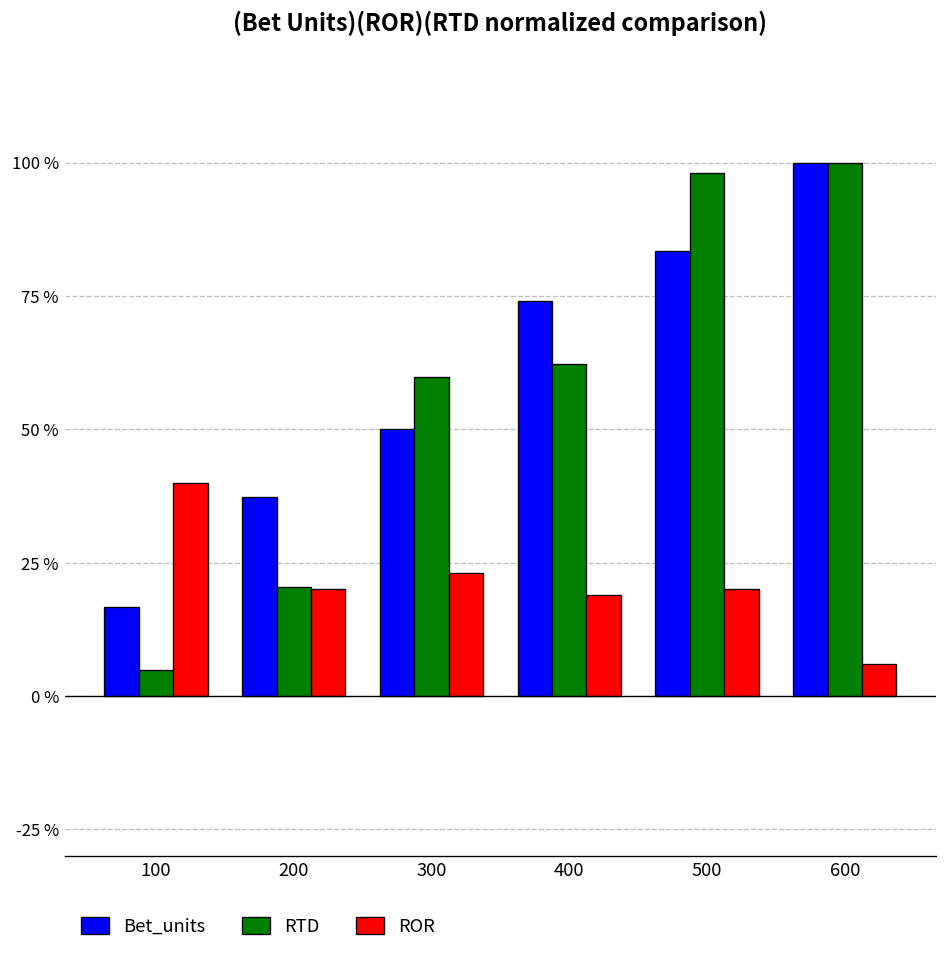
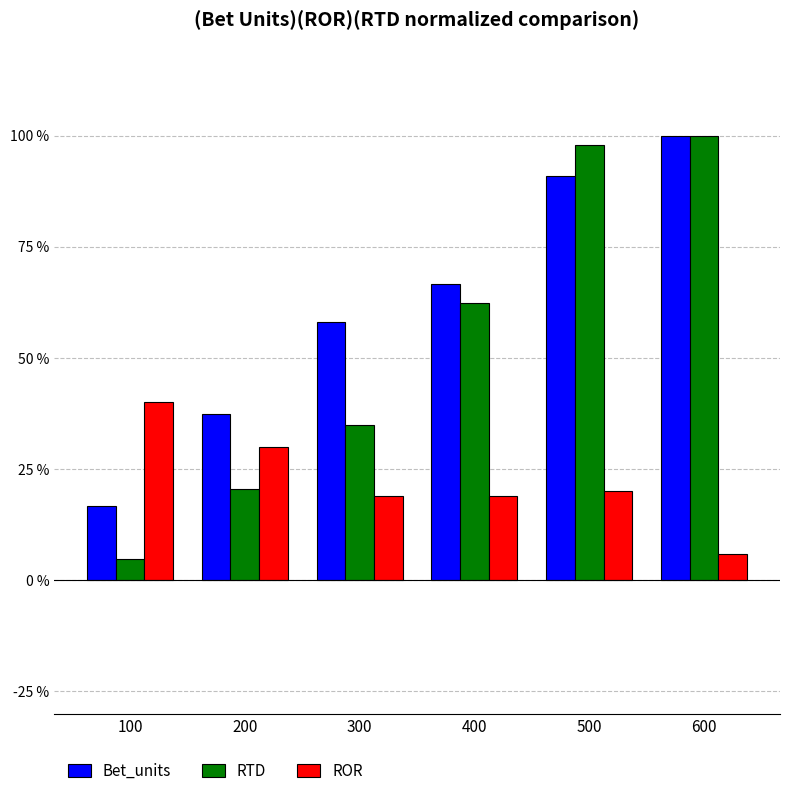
  {
    "Bet_units": {
      "100": "17 %",
      "200": "37 %",
-     "300": "50 %",
-     "400": "74 %",
-     "500": "83 %",
+     "300": "58 %",
+     "400": "67 %",
+     "500": "91 %",
      "600": "100 %"
    },
    "RTD": {
      "100": "5 %",
      "200": "21 %",
-     "300": "60 %",
+     "300": "35 %",
      "400": "62 %",
      "500": "98 %",
      "600": "100 %"
    },
    "ROR": {
      "100": "40 %",
-     "200": "20 %",
-     "300": "23 %",
+     "200": "30 %",
+     "300": "19 %",
      "400": "19 %",
      "500": "20 %",
      "600": "6 %"
    }
  }
